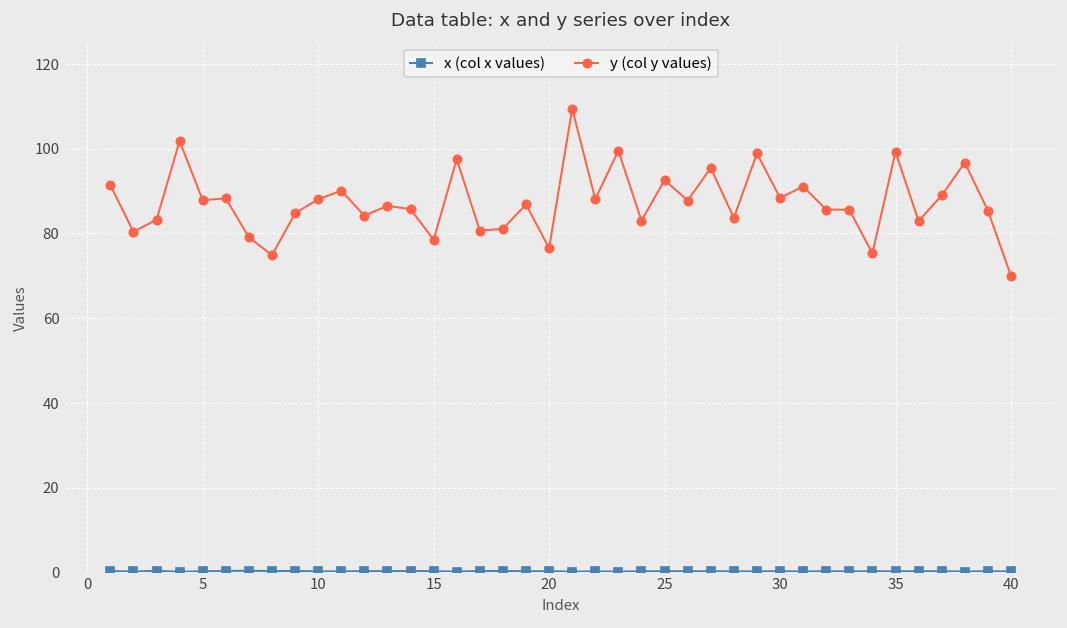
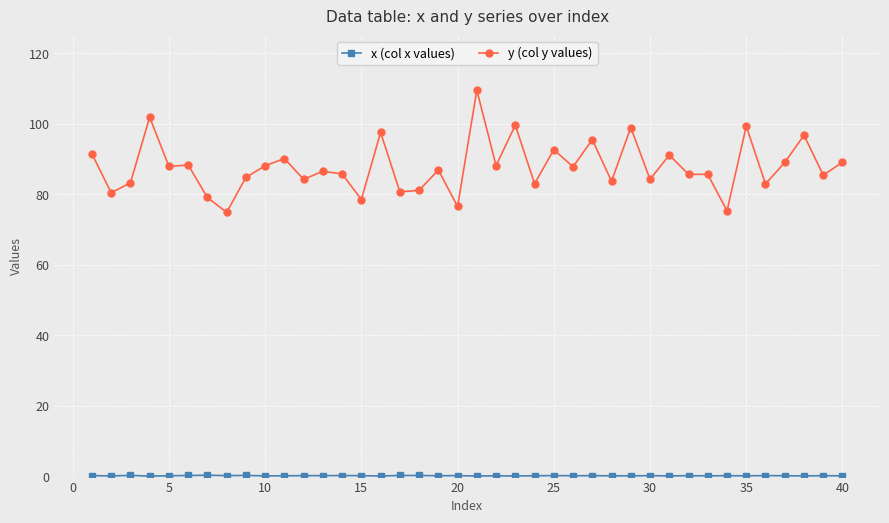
  {
    "x (col x values)": {
      "5": 0,
      "10": 0,
      "15": 0,
      "20": 0,
      "25": 0,
      "30": 0,
      "35": 0,
      "40": 0
    },
    "y (col y values)": {
      "5": 88,
      "10": 88,
      "15": 78,
      "20": 77,
      "25": 93,
-     "30": 88,
+     "30": 84,
      "35": 99,
-     "40": 70
+     "40": 89
    }
  }
